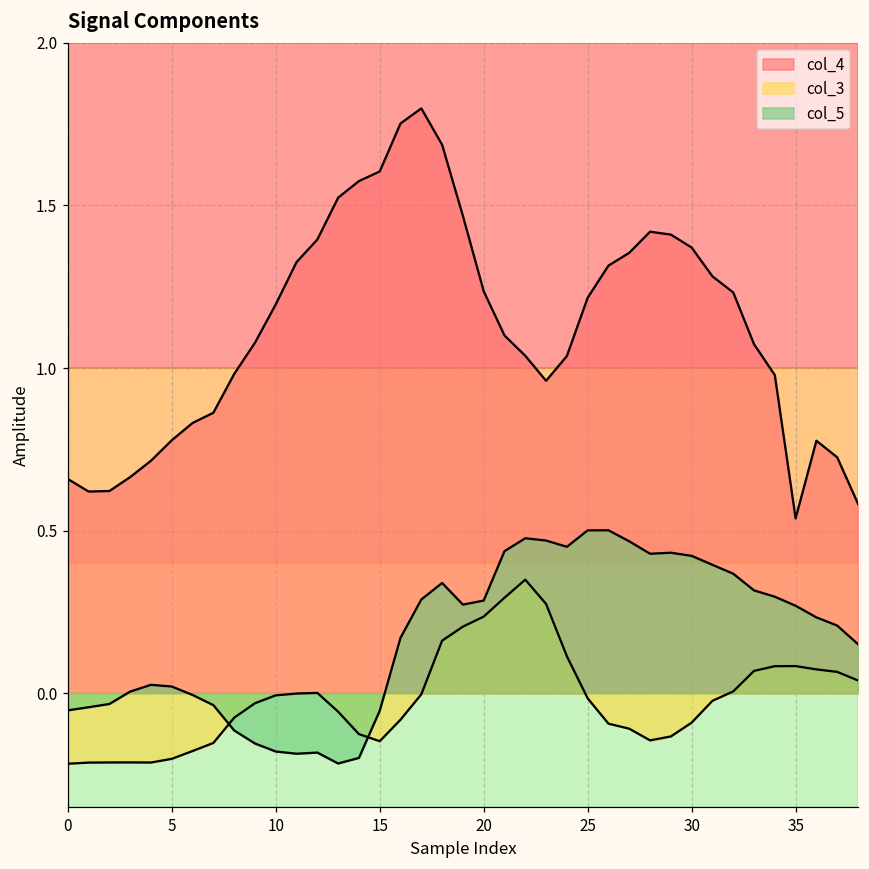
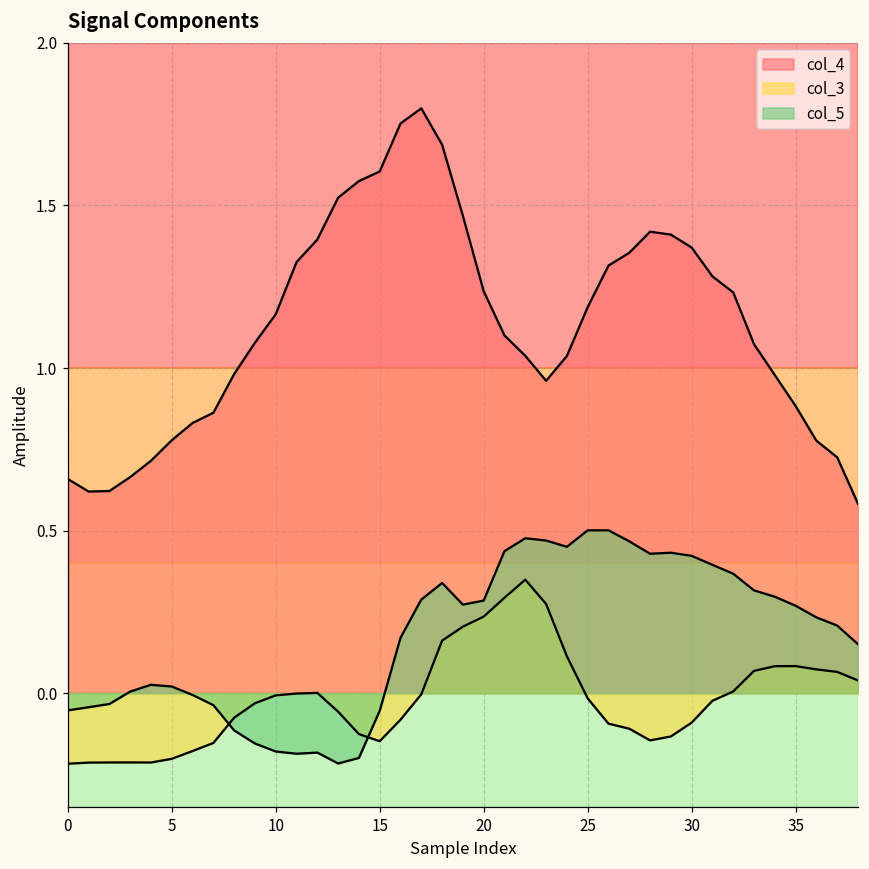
  {
    "col_4": {
      "0": 0.66,
      "5": 0.78,
-     "10": 1.20,
+     "10": 1.17,
      "15": 1.60,
      "20": 1.24,
-     "25": 1.22,
+     "25": 1.19,
      "30": 1.37,
-     "35": 0.54
+     "35": 0.88
    }
  }
